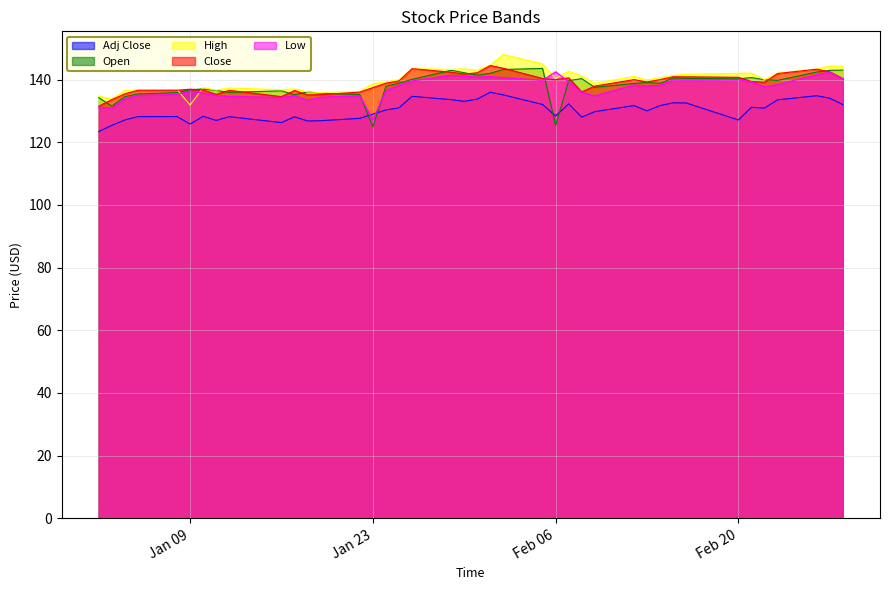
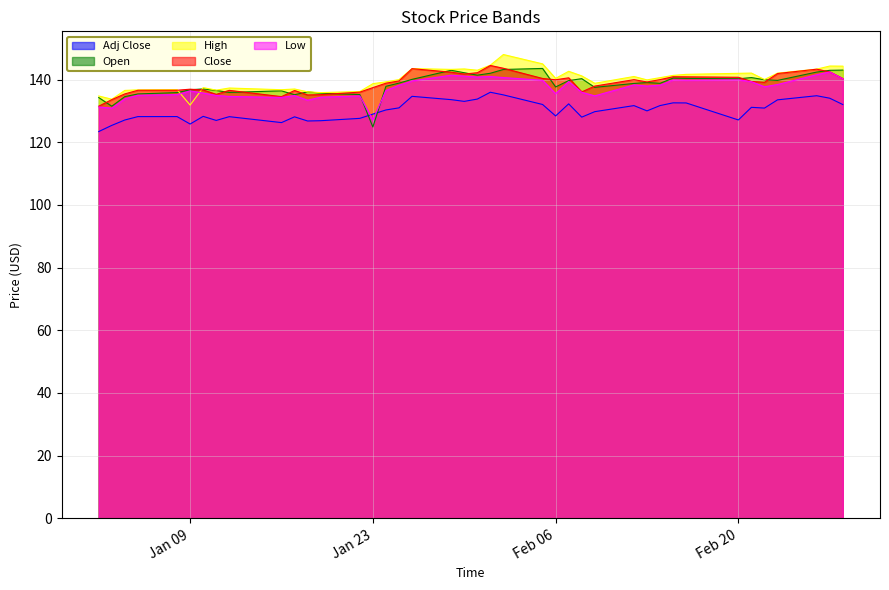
  {
    "Adj Close": {
      "Jan 09": 126,
      "Jan 23": 129,
      "Feb 06": 128,
      "Feb 20": 127
    },
    "Open": {
      "Jan 23": 125,
-     "Feb 06": 125
+     "Feb 06": 138
    },
    "High": {
      "Jan 09": 132,
      "Jan 23": 139,
      "Feb 20": 142
    },
    "Close": {
      "Jan 23": 137
    },
    "Low": {
      "Jan 23": 127,
-     "Feb 06": 142
+     "Feb 06": 135
    }
  }
